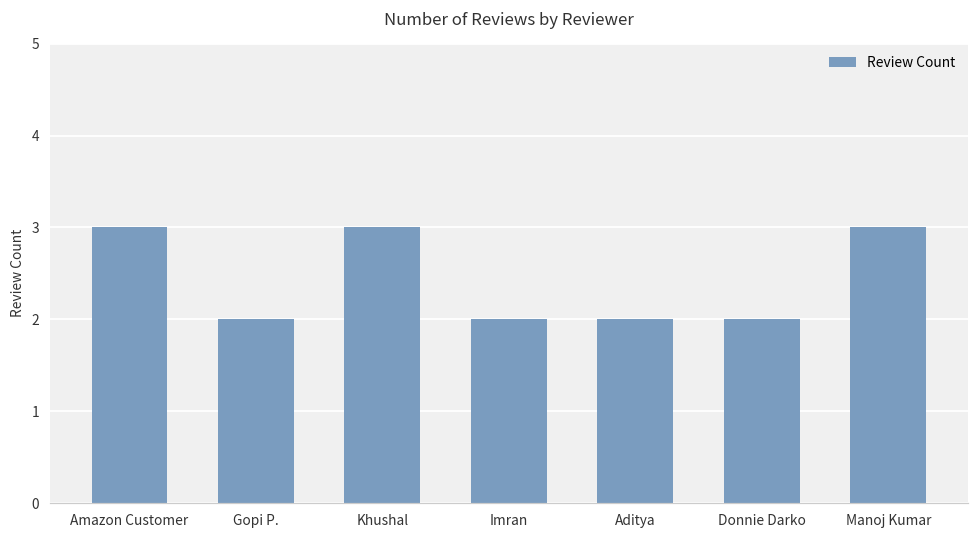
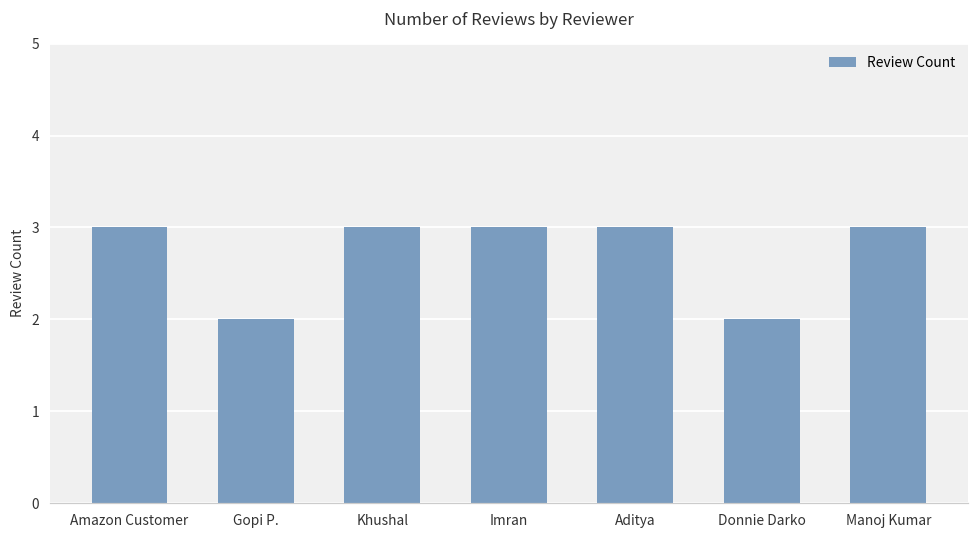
  {
    "Amazon Customer": 3,
    "Gopi P.": 2,
    "Khushal": 3,
-   "Imran": 2,
-   "Aditya": 2,
+   "Imran": 3,
+   "Aditya": 3,
    "Donnie Darko": 2,
    "Manoj Kumar": 3
  }
